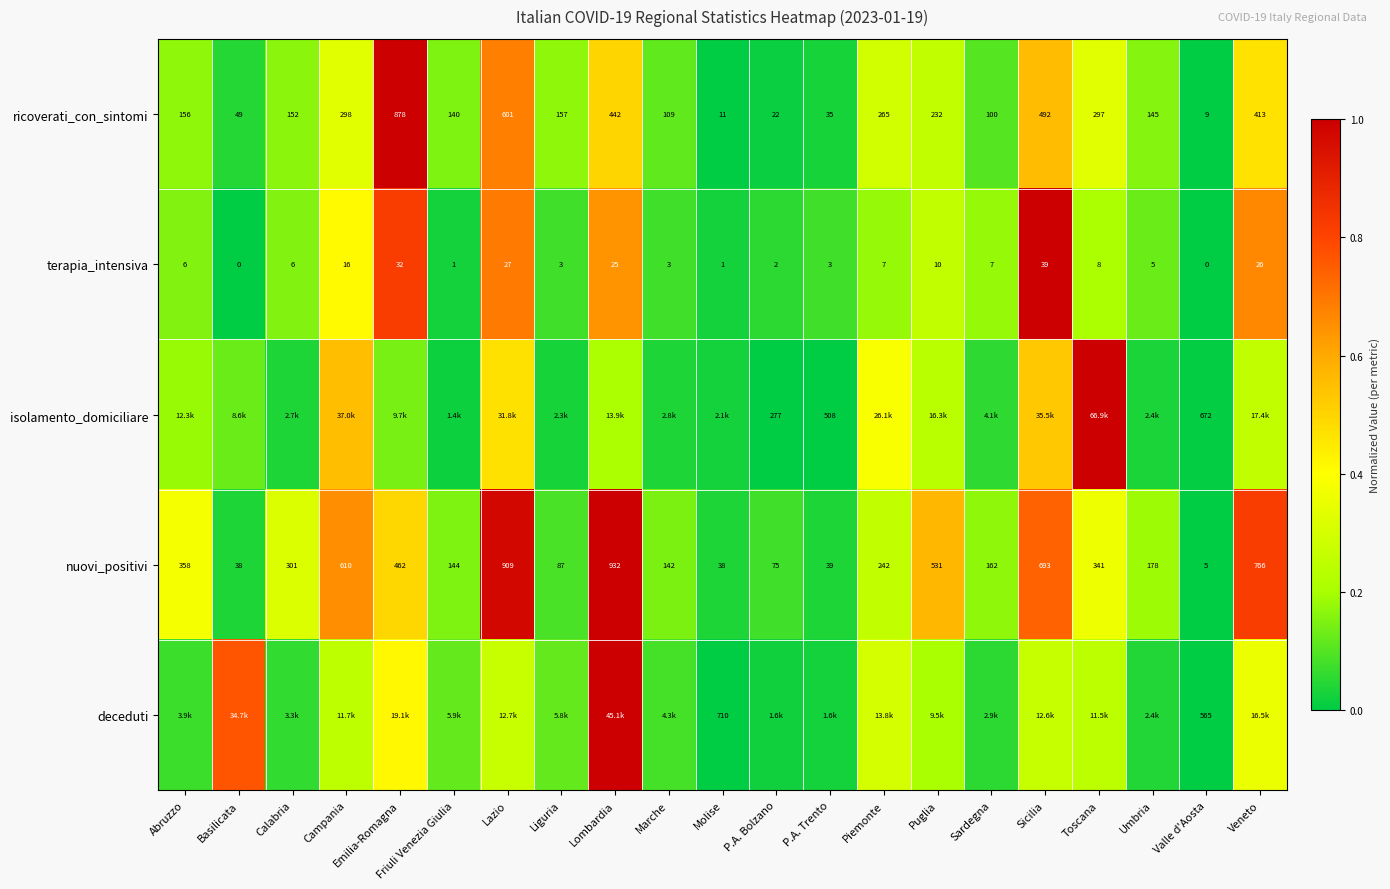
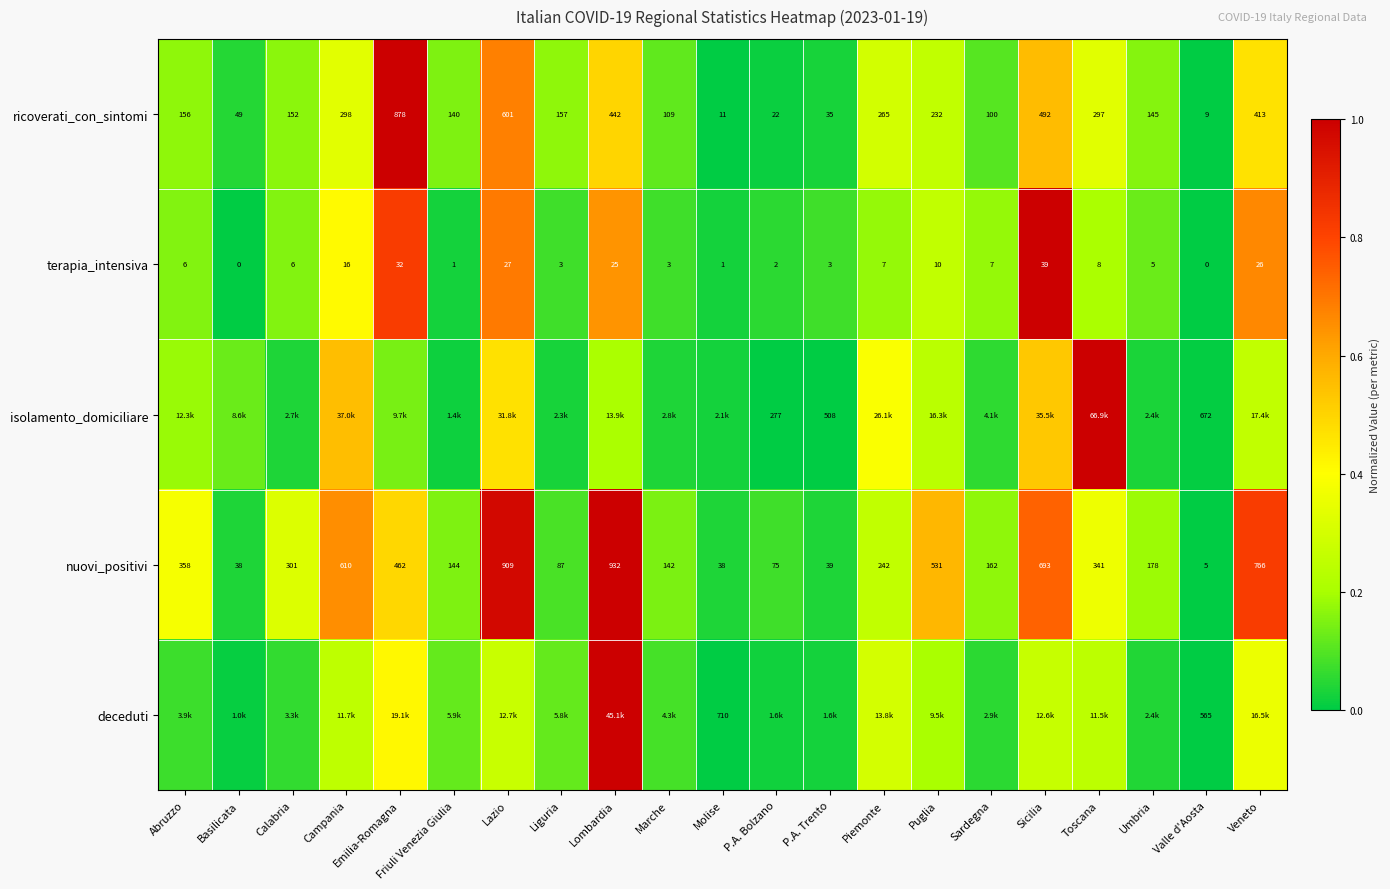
  {
    "ricoverati_con_sintomi": {
      "Abruzzo": "156",
      "Basilicata": "49",
      "Calabria": "152",
      "Campania": "298",
      "Emilia-Romagna": "878",
      "Friuli Venezia Giulia": "140",
      "Lazio": "601",
      "Liguria": "157",
      "Lombardia": "442",
      "Marche": "109",
      "Molise": "11",
      "P.A. Bolzano": "22",
      "P.A. Trento": "35",
      "Piemonte": "265",
      "Puglia": "232",
      "Sardegna": "100",
      "Sicilia": "492",
      "Toscana": "297",
      "Umbria": "145",
      "Valle d'Aosta": "9",
      "Veneto": "413"
    },
    "terapia_intensiva": {
      "Abruzzo": "6",
      "Basilicata": "0",
      "Calabria": "6",
      "Campania": "16",
      "Emilia-Romagna": "32",
      "Friuli Venezia Giulia": "1",
      "Lazio": "27",
      "Liguria": "3",
      "Lombardia": "25",
      "Marche": "3",
      "Molise": "1",
      "P.A. Bolzano": "2",
      "P.A. Trento": "3",
      "Piemonte": "7",
      "Puglia": "10",
      "Sardegna": "7",
      "Sicilia": "39",
      "Toscana": "8",
      "Umbria": "5",
      "Valle d'Aosta": "0",
      "Veneto": "26"
    },
    "isolamento_domiciliare": {
      "Abruzzo": "12.3k",
      "Basilicata": "8.6k",
      "Calabria": "2.7k",
      "Campania": "37.0k",
      "Emilia-Romagna": "9.7k",
      "Friuli Venezia Giulia": "1.4k",
      "Lazio": "31.8k",
      "Liguria": "2.3k",
      "Lombardia": "13.9k",
      "Marche": "2.8k",
      "Molise": "2.1k",
      "P.A. Bolzano": "277",
      "P.A. Trento": "508",
      "Piemonte": "26.1k",
      "Puglia": "16.3k",
      "Sardegna": "4.1k",
      "Sicilia": "35.5k",
      "Toscana": "66.9k",
      "Umbria": "2.4k",
      "Valle d'Aosta": "672",
      "Veneto": "17.4k"
    },
    "nuovi_positivi": {
      "Abruzzo": "358",
      "Basilicata": "38",
      "Calabria": "301",
      "Campania": "610",
      "Emilia-Romagna": "462",
      "Friuli Venezia Giulia": "144",
      "Lazio": "909",
      "Liguria": "87",
      "Lombardia": "932",
      "Marche": "142",
      "Molise": "38",
      "P.A. Bolzano": "75",
      "P.A. Trento": "39",
      "Piemonte": "242",
      "Puglia": "531",
      "Sardegna": "162",
      "Sicilia": "693",
      "Toscana": "341",
      "Umbria": "178",
      "Valle d'Aosta": "5",
      "Veneto": "766"
    },
    "deceduti": {
      "Abruzzo": "3.9k",
-     "Basilicata": "34.7k",
+     "Basilicata": "1.0k",
      "Calabria": "3.3k",
      "Campania": "11.7k",
      "Emilia-Romagna": "19.1k",
      "Friuli Venezia Giulia": "5.9k",
      "Lazio": "12.7k",
      "Liguria": "5.8k",
      "Lombardia": "45.1k",
      "Marche": "4.3k",
      "Molise": "710",
      "P.A. Bolzano": "1.6k",
      "P.A. Trento": "1.6k",
      "Piemonte": "13.8k",
      "Puglia": "9.5k",
      "Sardegna": "2.9k",
      "Sicilia": "12.6k",
      "Toscana": "11.5k",
      "Umbria": "2.4k",
      "Valle d'Aosta": "565",
      "Veneto": "16.5k"
    }
  }
